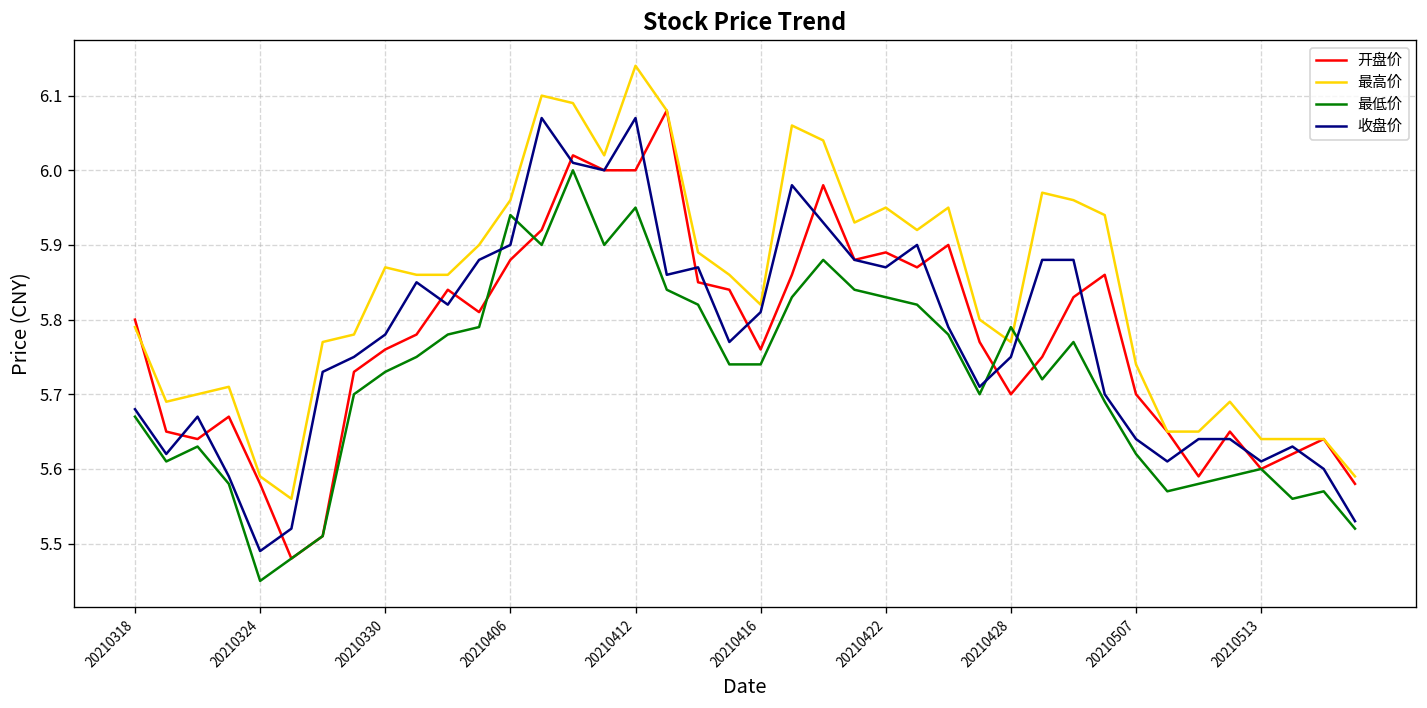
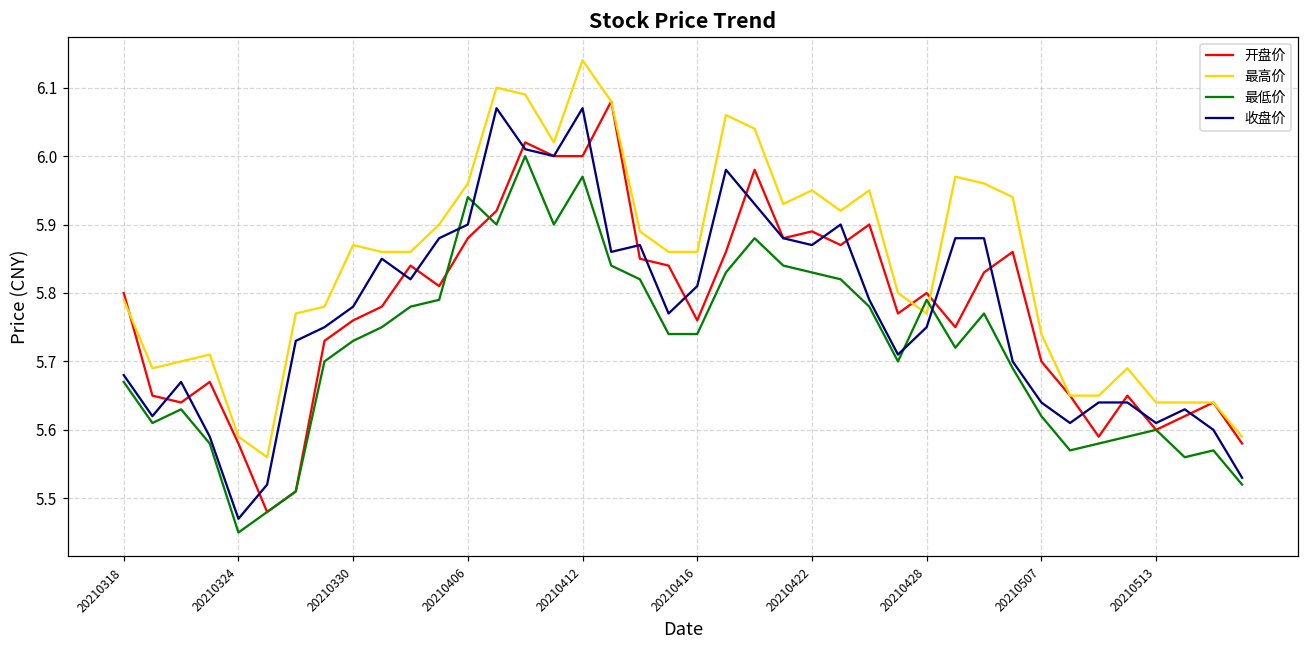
  {
    "开盘价": {
      "20210318": 5.8,
      "20210324": 5.58,
      "20210330": 5.76,
      "20210406": 5.88,
      "20210412": 6.0,
      "20210416": 5.76,
      "20210422": 5.89,
-     "20210428": 5.7,
+     "20210428": 5.8,
      "20210507": 5.7
    },
    "最高价": {
      "20210318": 5.79,
      "20210324": 5.59,
      "20210330": 5.87,
      "20210406": 5.96,
      "20210412": 6.14,
-     "20210416": 5.82,
+     "20210416": 5.86,
      "20210422": 5.95,
      "20210428": 5.77,
      "20210507": 5.74,
      "20210513": 5.64
    },
    "最低价": {
      "20210318": 5.67,
      "20210324": 5.45,
      "20210330": 5.73,
      "20210406": 5.94,
-     "20210412": 5.95,
+     "20210412": 5.97,
      "20210416": 5.74,
      "20210422": 5.83,
      "20210428": 5.79,
      "20210507": 5.62
    },
    "收盘价": {
      "20210318": 5.68,
-     "20210324": 5.49,
+     "20210324": 5.47,
      "20210330": 5.78,
      "20210406": 5.90,
      "20210412": 6.07,
      "20210416": 5.81,
      "20210422": 5.87,
      "20210428": 5.75,
      "20210507": 5.64,
      "20210513": 5.61
    }
  }
